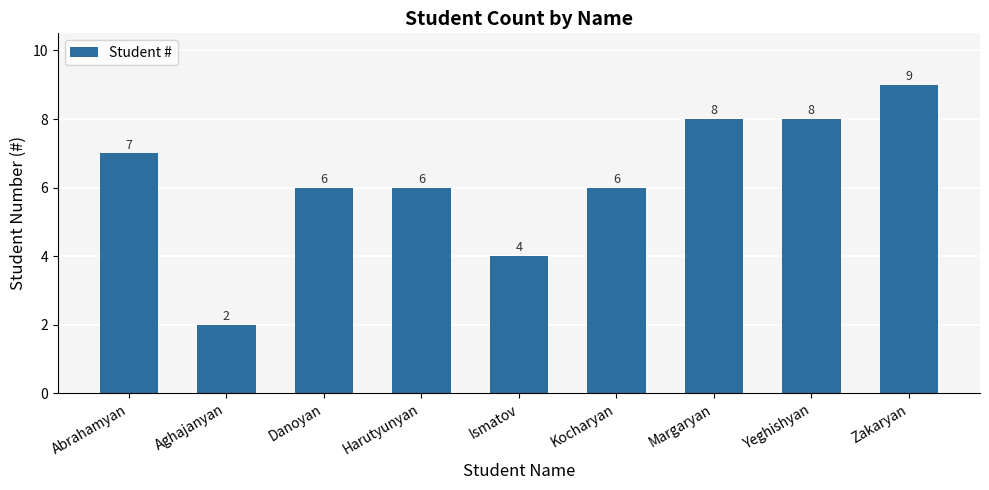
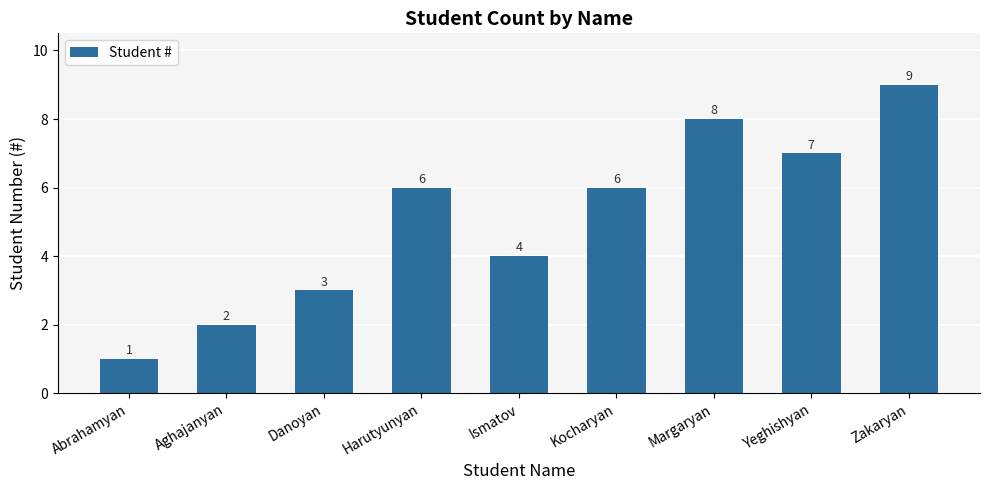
  {
-   "Abrahamyan": 7,
+   "Abrahamyan": 1,
    "Aghajanyan": 2,
-   "Danoyan": 6,
+   "Danoyan": 3,
    "Harutyunyan": 6,
    "Ismatov": 4,
    "Kocharyan": 6,
    "Margaryan": 8,
-   "Yeghishyan": 8,
+   "Yeghishyan": 7,
    "Zakaryan": 9
  }
